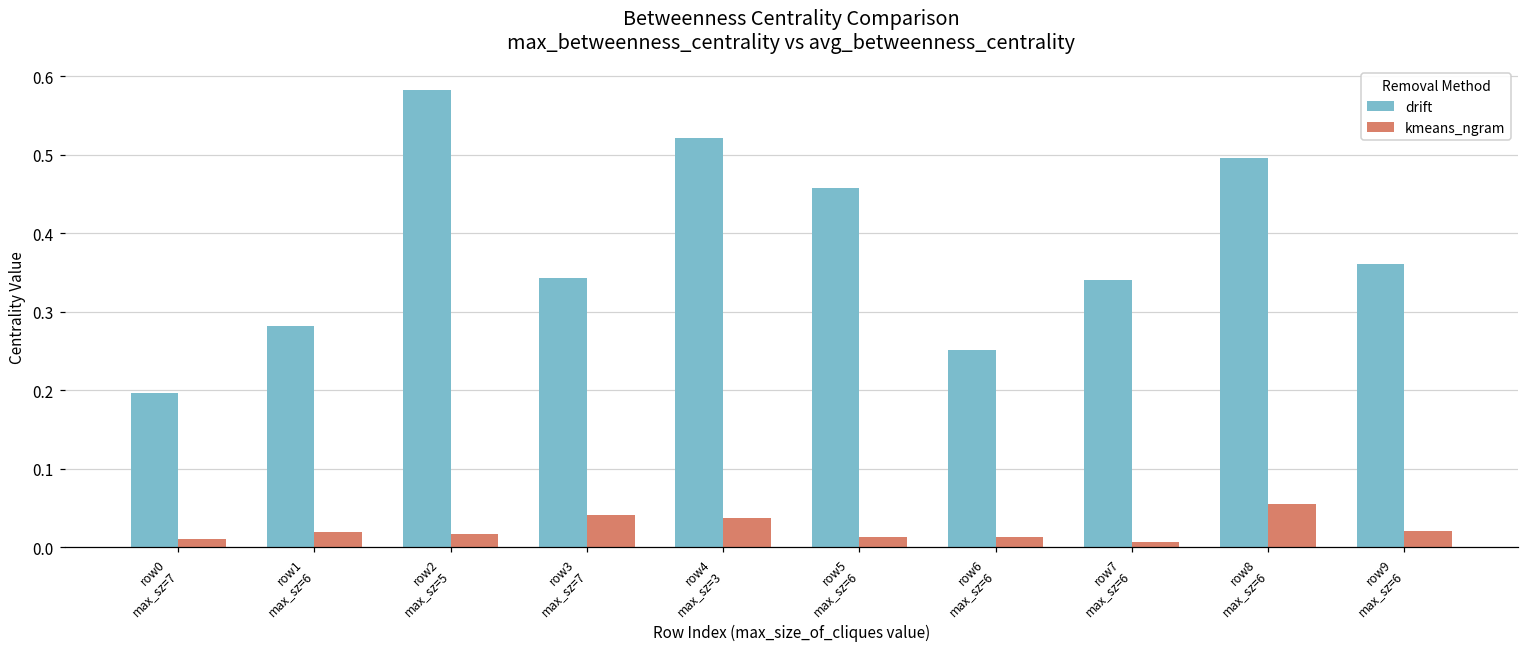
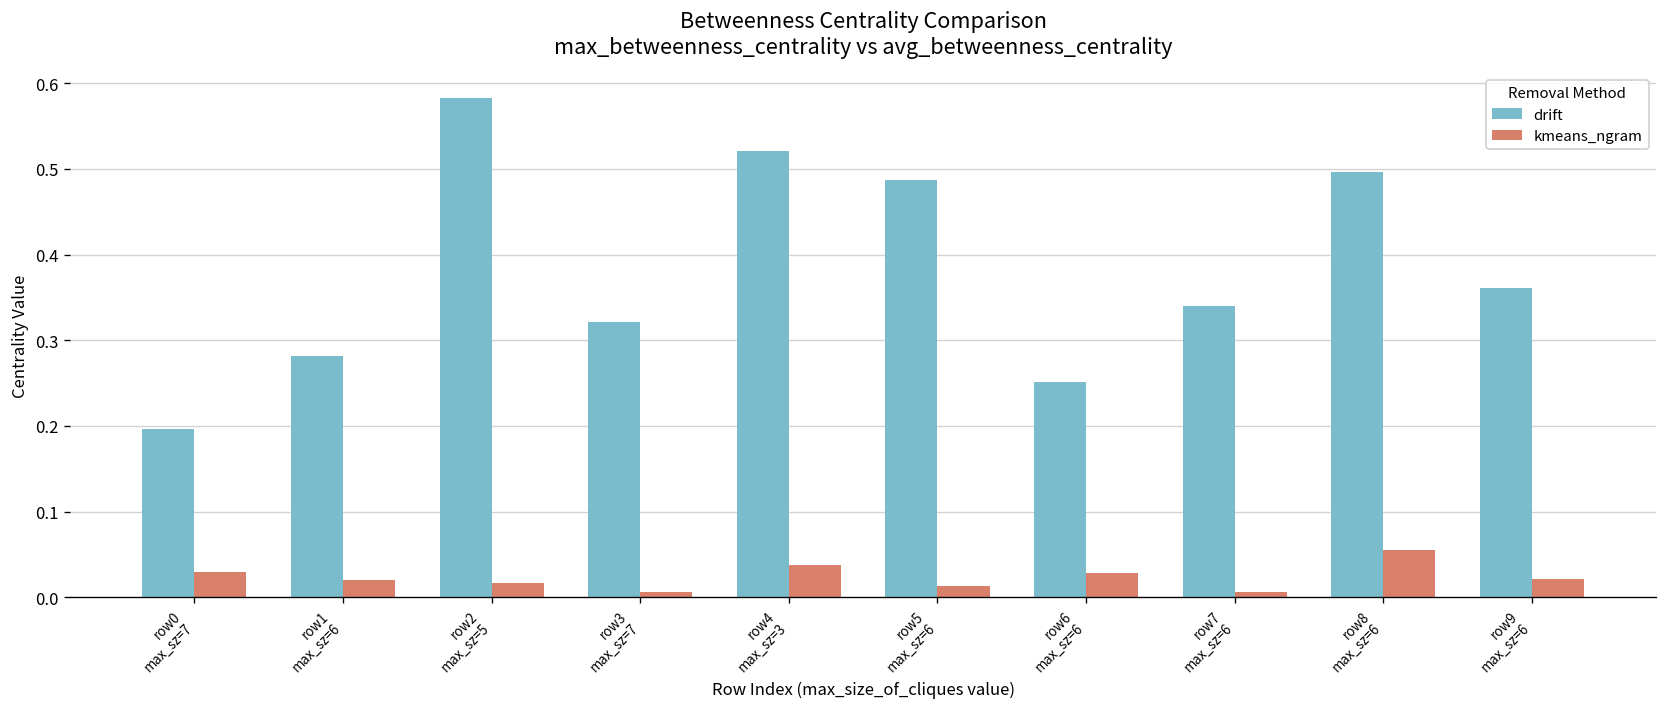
  {
    "drift": {
      "row0 max_sz=7": 0.20,
      "row1 max_sz=6": 0.28,
      "row2 max_sz=5": 0.58,
-     "row3 max_sz=7": 0.34,
+     "row3 max_sz=7": 0.32,
      "row4 max_sz=3": 0.52,
-     "row5 max_sz=6": 0.46,
+     "row5 max_sz=6": 0.49,
      "row6 max_sz=6": 0.25,
      "row7 max_sz=6": 0.34,
      "row8 max_sz=6": 0.50,
      "row9 max_sz=6": 0.36
    },
    "kmeans_ngram": {
-     "row0 max_sz=7": 0.01,
+     "row0 max_sz=7": 0.03,
      "row1 max_sz=6": 0.02,
      "row2 max_sz=5": 0.02,
-     "row3 max_sz=7": 0.04,
+     "row3 max_sz=7": 0.01,
      "row4 max_sz=3": 0.04,
      "row5 max_sz=6": 0.01,
-     "row6 max_sz=6": 0.01,
+     "row6 max_sz=6": 0.03,
      "row7 max_sz=6": 0.01,
      "row8 max_sz=6": 0.06,
      "row9 max_sz=6": 0.02
    }
  }
